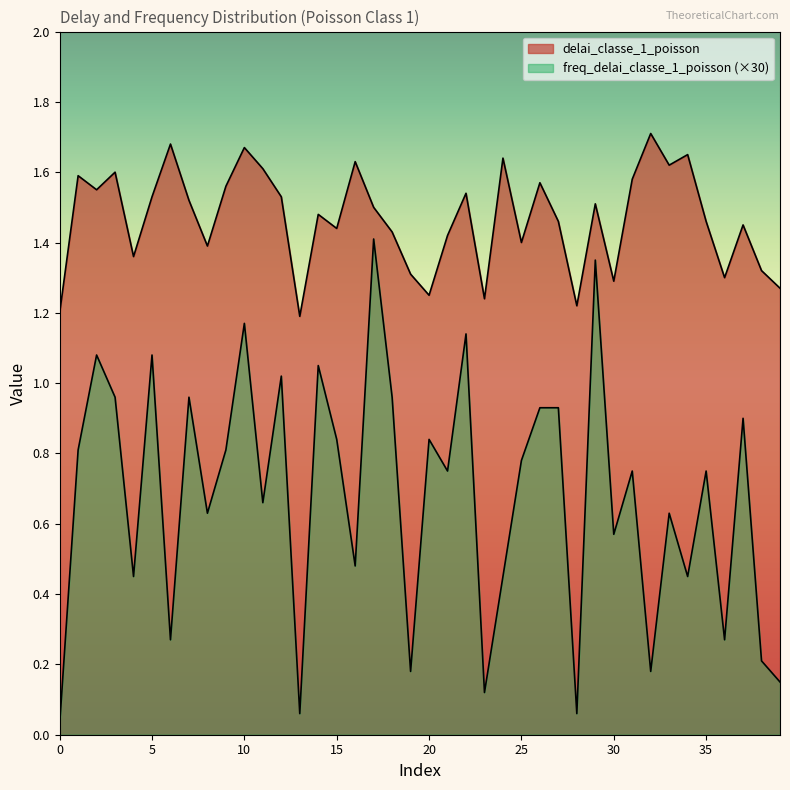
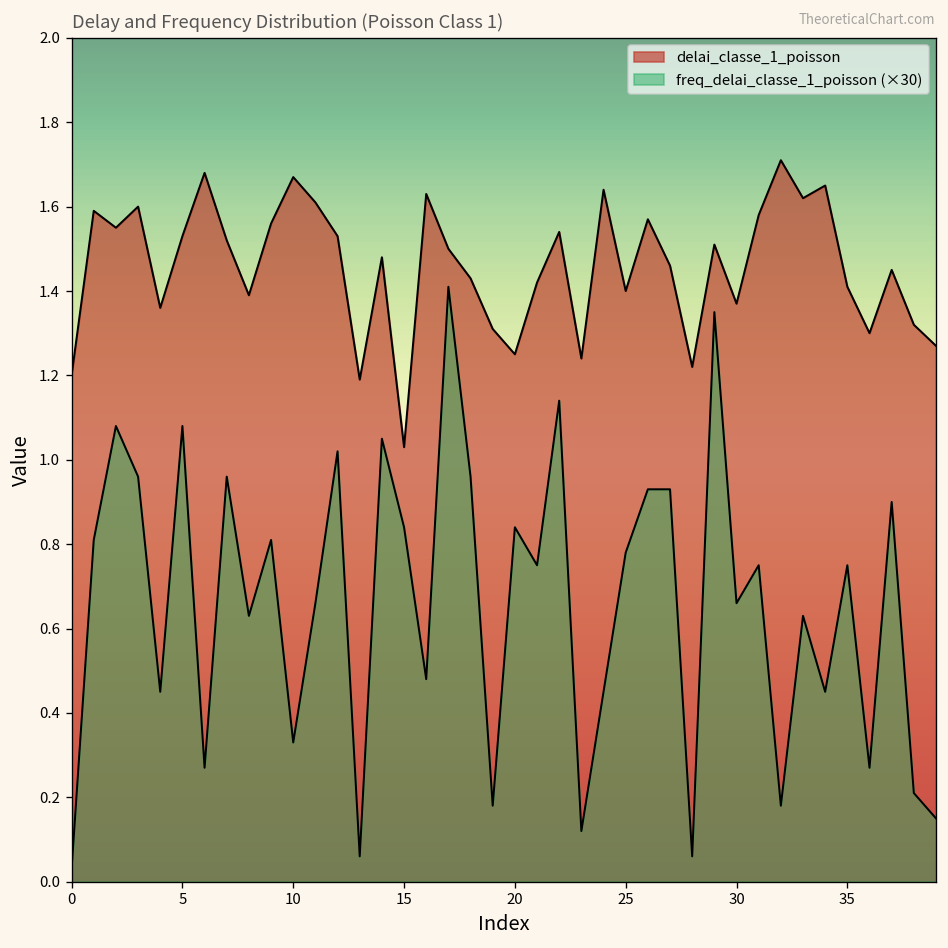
  {
    "delai_classe_1_poisson": {
      "0": 1.20,
      "5": 1.53,
      "10": 1.67,
-     "15": 1.44,
+     "15": 1.03,
      "20": 1.25,
      "25": 1.40,
-     "30": 1.29,
-     "35": 1.46
+     "30": 1.37,
+     "35": 1.41
    },
    "freq_delai_classe_1_poisson (×30)": {
      "0": 0.03,
      "5": 1.08,
-     "10": 1.17,
+     "10": 0.33,
      "15": 0.84,
      "20": 0.84,
      "25": 0.78,
-     "30": 0.57,
+     "30": 0.66,
      "35": 0.75
    }
  }
